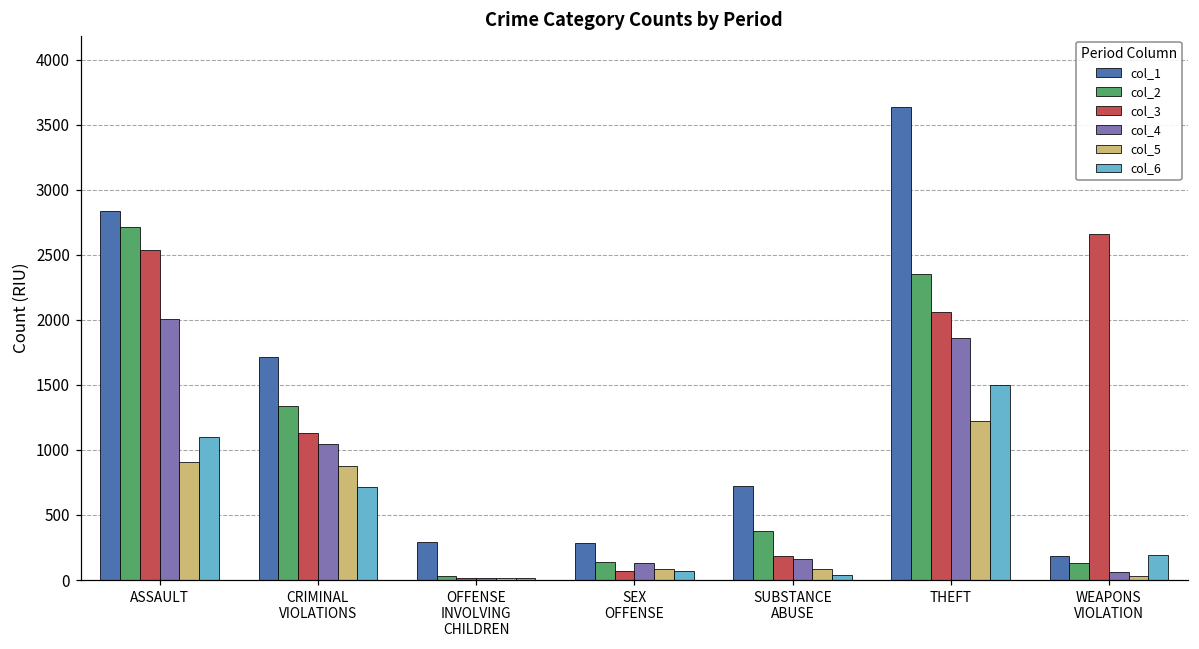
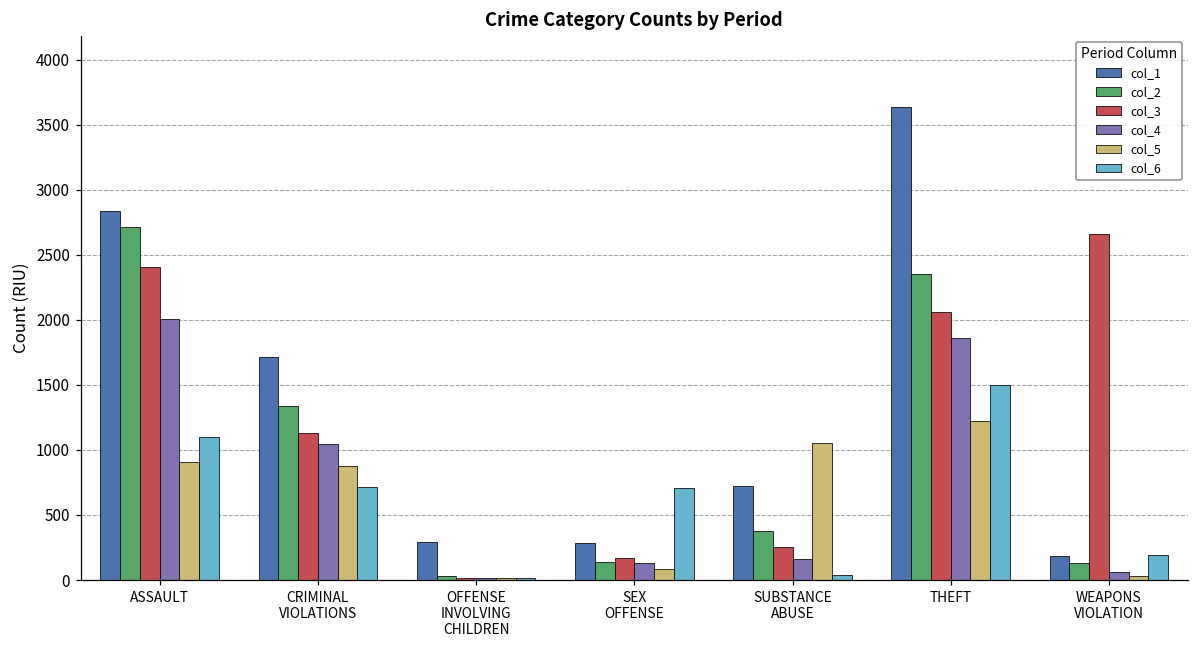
  {
    "col_2": {
      "ASSAULT": 2710,
      "CRIMINAL VIOLATIONS": 1340,
      "OFFENSE INVOLVING CHILDREN": 30,
      "SEX OFFENSE": 140,
      "SUBSTANCE ABUSE": 380,
      "THEFT": 2350,
      "WEAPONS VIOLATION": 130
    },
    "col_3": {
-     "ASSAULT": 2540,
+     "ASSAULT": 2410,
      "CRIMINAL VIOLATIONS": 1130,
-     "SEX OFFENSE": 70,
-     "SUBSTANCE ABUSE": 190,
+     "SEX OFFENSE": 170,
+     "SUBSTANCE ABUSE": 260,
      "THEFT": 2060,
      "WEAPONS VIOLATION": 2660
    },
    "col_5": {
      "ASSAULT": 910,
      "CRIMINAL VIOLATIONS": 880,
      "SEX OFFENSE": 90,
-     "SUBSTANCE ABUSE": 80,
+     "SUBSTANCE ABUSE": 1060,
      "THEFT": 1220,
      "WEAPONS VIOLATION": 30
    },
    "col_6": {
      "ASSAULT": 1100,
      "CRIMINAL VIOLATIONS": 720,
-     "SEX OFFENSE": 70,
+     "SEX OFFENSE": 710,
      "SUBSTANCE ABUSE": 40,
      "THEFT": 1500,
      "WEAPONS VIOLATION": 190
    }
  }
